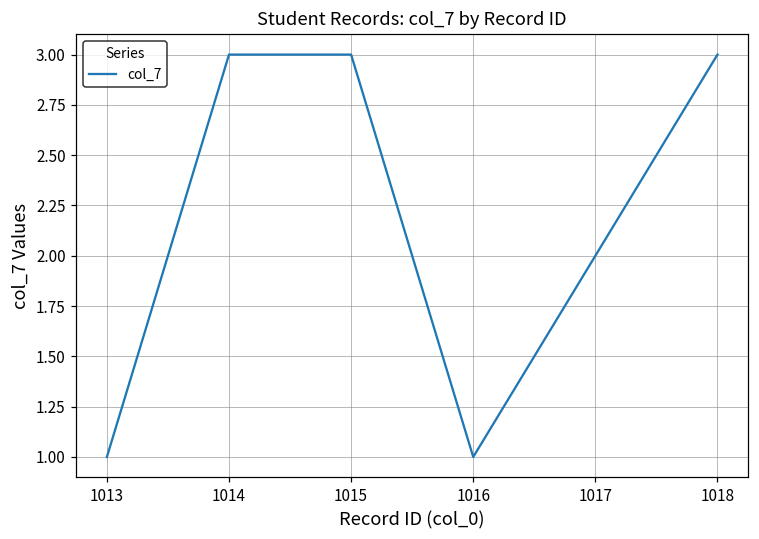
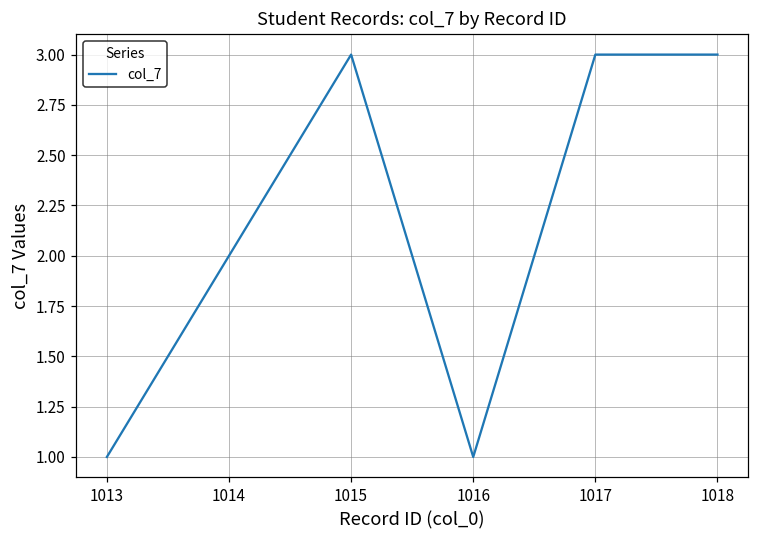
  {
    "1013": 1,
-   "1014": 3,
+   "1014": 2,
    "1015": 3,
    "1016": 1,
-   "1017": 2,
+   "1017": 3,
    "1018": 3
  }
